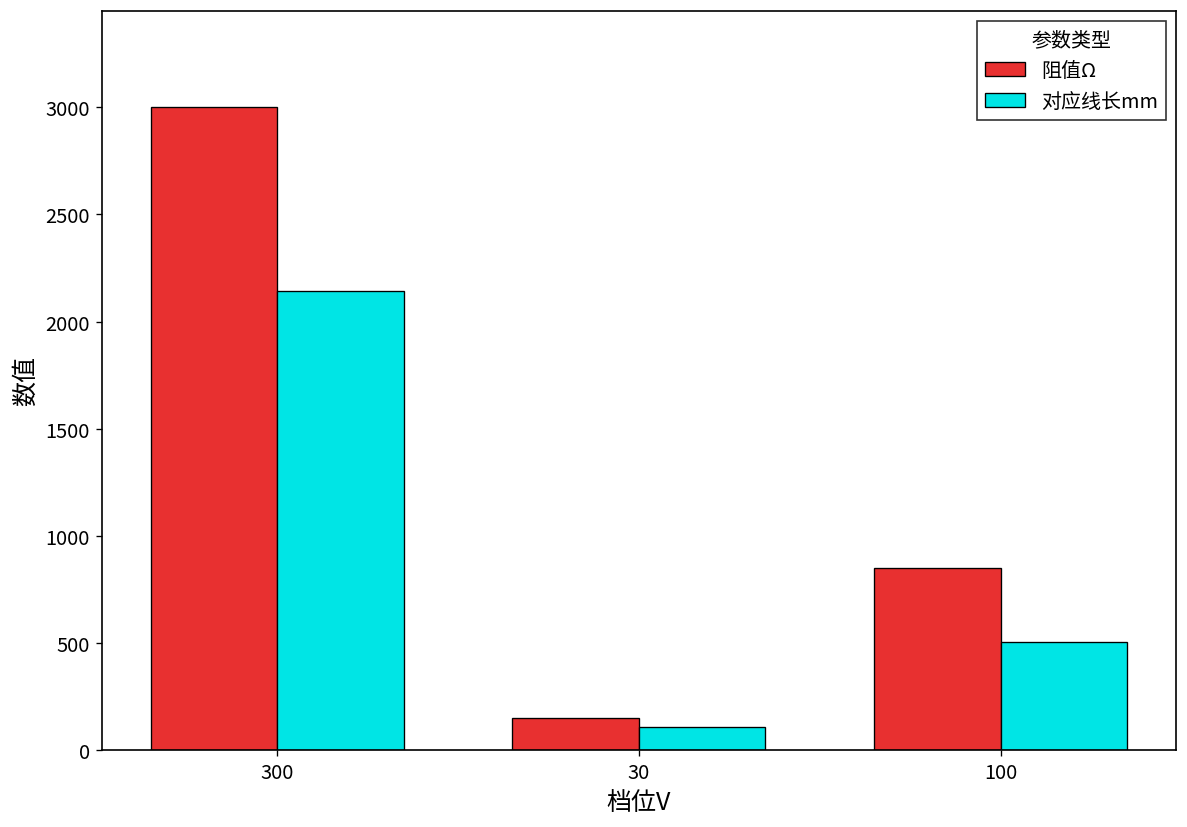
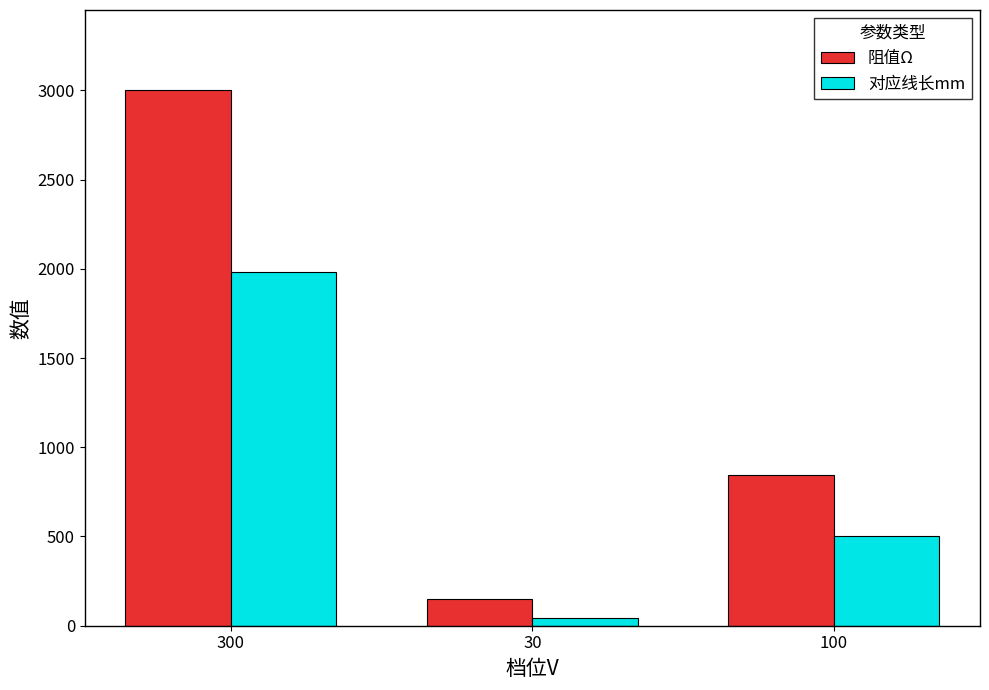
  {
    "阻值Ω": {
      "300": 3000,
      "30": 150,
      "100": 850
    },
    "对应线长mm": {
-     "300": 2140,
-     "30": 110,
+     "300": 1980,
+     "30": 50,
      "100": 500
    }
  }
